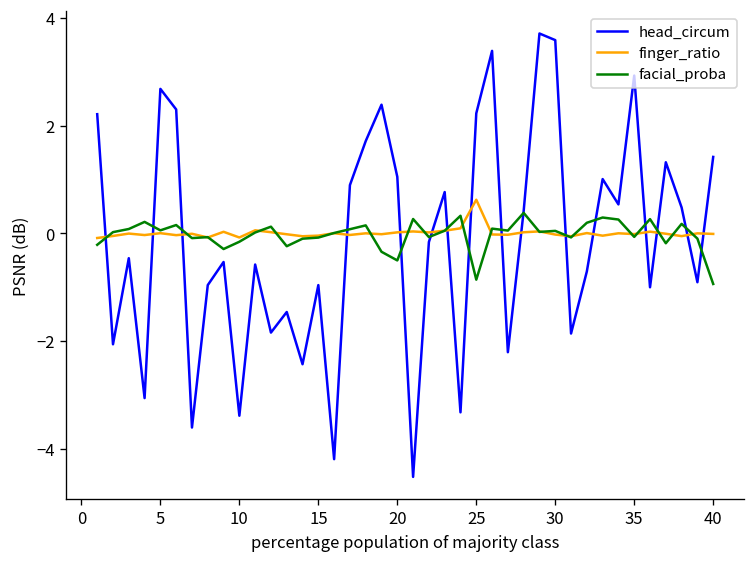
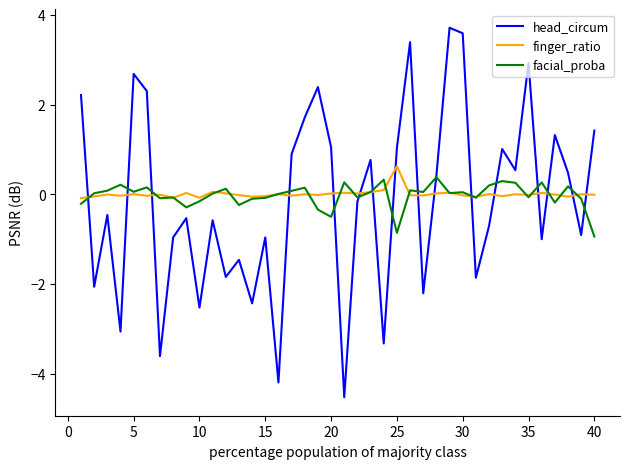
  {
    "head_circum": {
      "5": 2.7,
-     "10": -3.4,
+     "10": -2.5,
      "15": -1.0,
      "20": 1.1,
-     "25": 2.2,
+     "25": 1.0,
      "30": 3.6,
      "40": 1.4
    },
    "finger_ratio": {
      "10": -0.1,
      "20": 0.0,
      "25": 0.6,
      "30": 0.0,
      "40": 0.0
    },
    "facial_proba": {
      "10": -0.2,
      "20": -0.5,
      "25": -0.9,
      "30": 0.0,
      "40": -0.9
    }
  }
